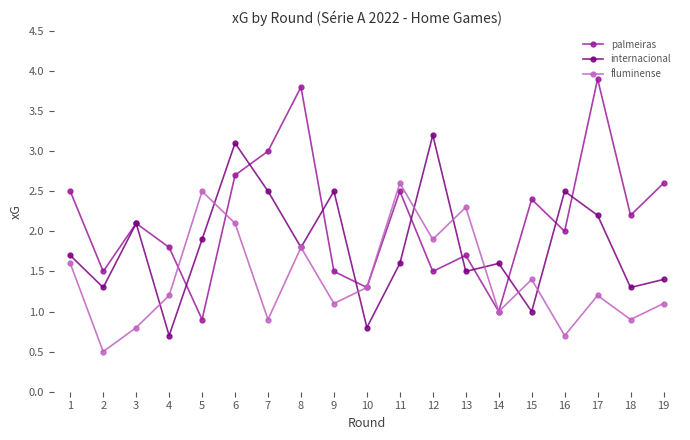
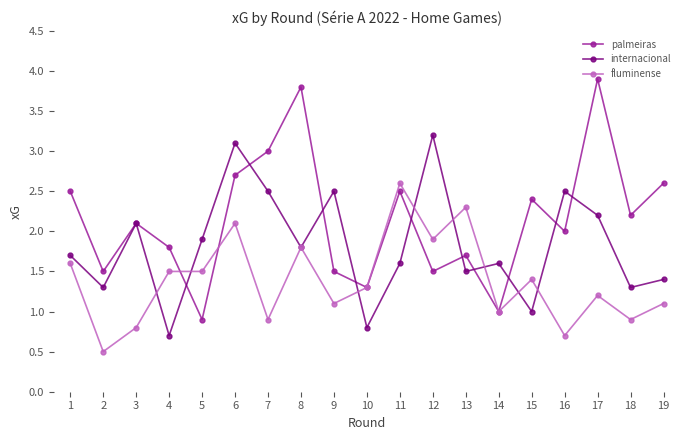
  {
    "fluminense": {
      "1": 1.6,
      "2": 0.5,
      "3": 0.8,
-     "4": 1.2,
-     "5": 2.5,
+     "4": 1.5,
+     "5": 1.5,
      "6": 2.1,
      "7": 0.9,
      "9": 1.1,
      "11": 2.6,
      "12": 1.9,
      "13": 2.3,
      "15": 1.4,
      "16": 0.7,
      "17": 1.2,
      "18": 0.9,
      "19": 1.1
    }
  }
